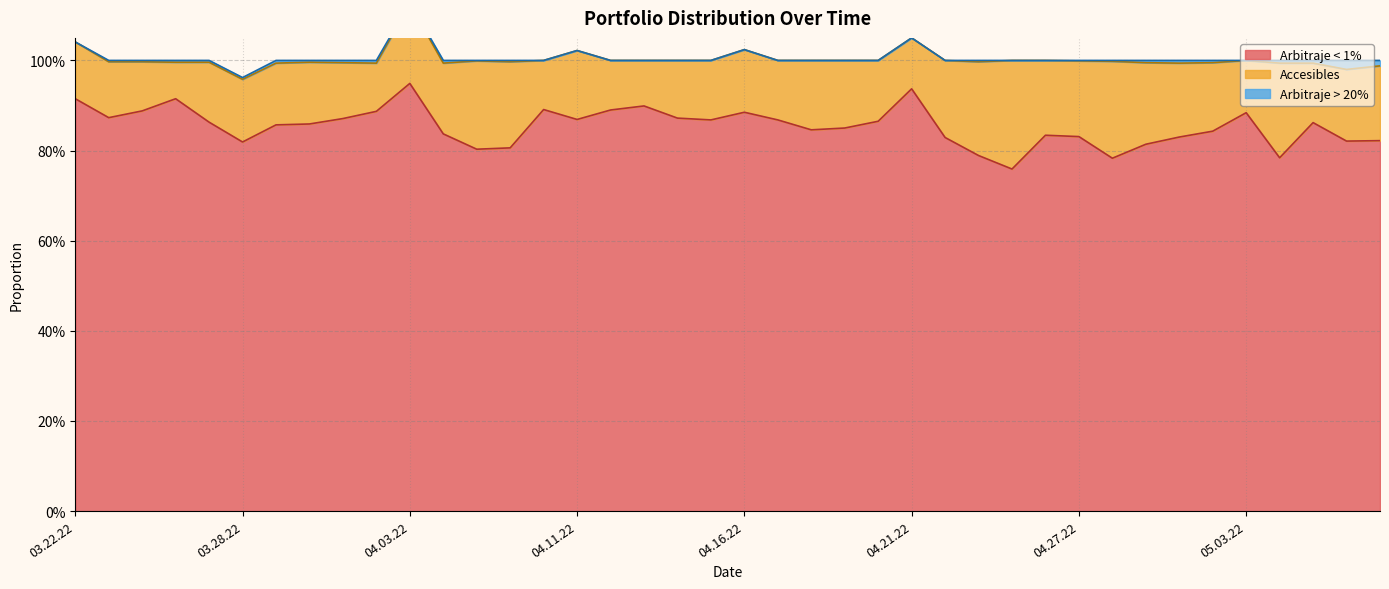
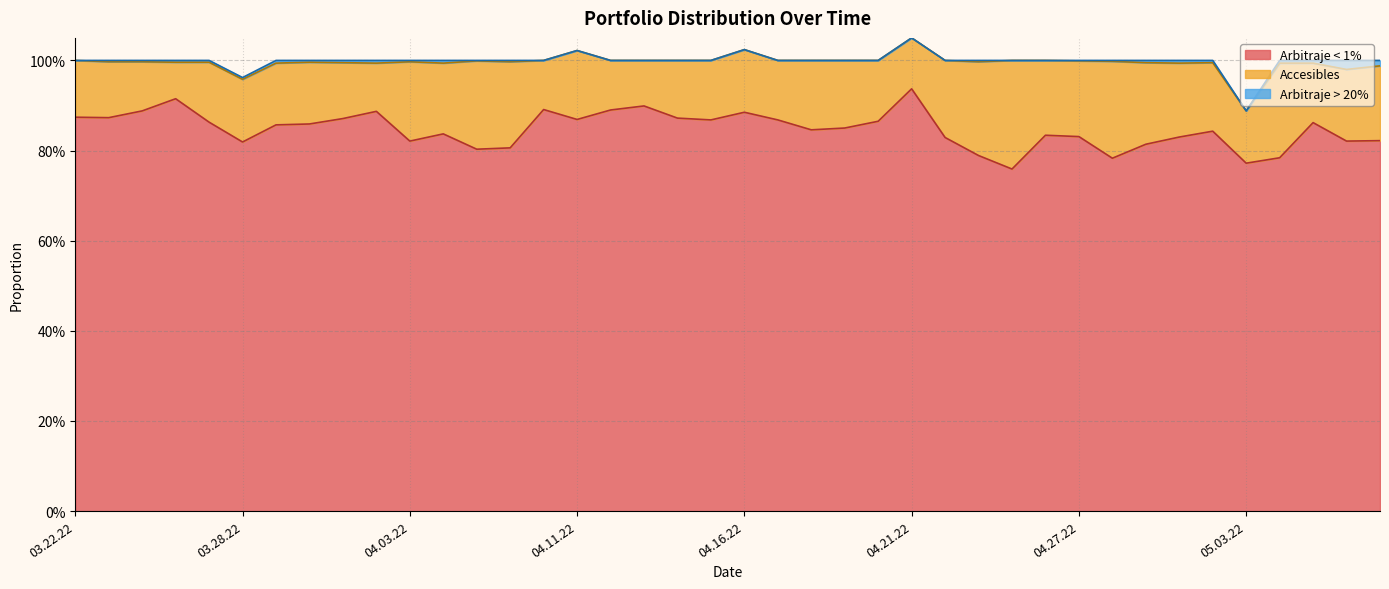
  {
    "Arbitraje < 1%": {
-     "03.22.22": "92%",
+     "03.22.22": "87%",
      "03.28.22": "82%",
-     "04.03.22": "95%",
+     "04.03.22": "82%",
      "04.11.22": "87%",
      "04.16.22": "89%",
      "04.21.22": "94%",
      "04.27.22": "83%",
-     "05.03.22": "88%"
+     "05.03.22": "77%"
    }
  }
